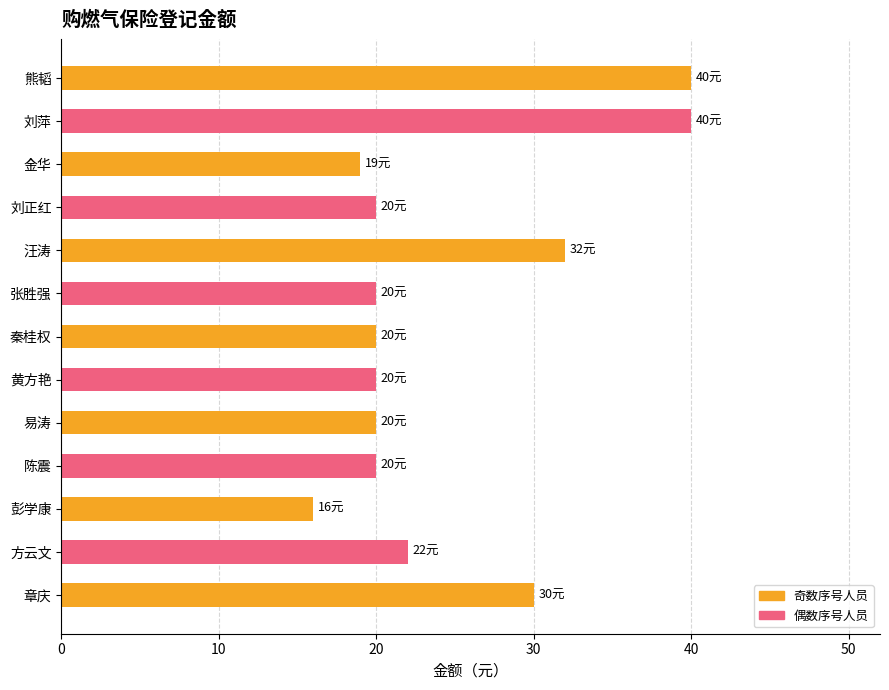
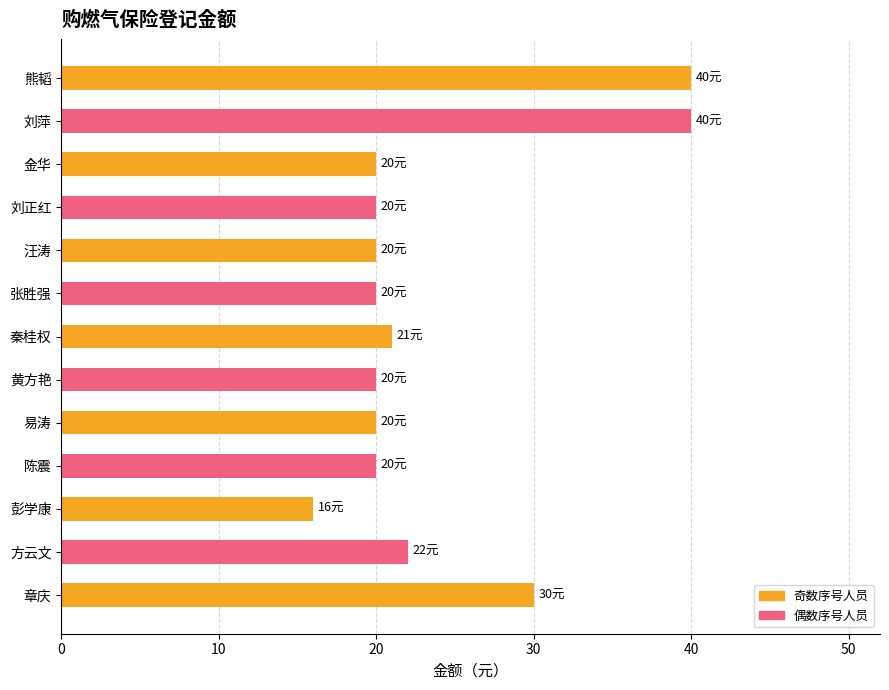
  {
    "熊韬": "40元",
    "刘萍": "40元",
-   "金华": "19元",
+   "金华": "20元",
    "刘正红": "20元",
-   "汪涛": "32元",
+   "汪涛": "20元",
    "张胜强": "20元",
-   "秦桂权": "20元",
+   "秦桂权": "21元",
    "黄方艳": "20元",
    "易涛": "20元",
    "陈震": "20元",
    "彭学康": "16元",
    "方云文": "22元",
    "章庆": "30元"
  }
